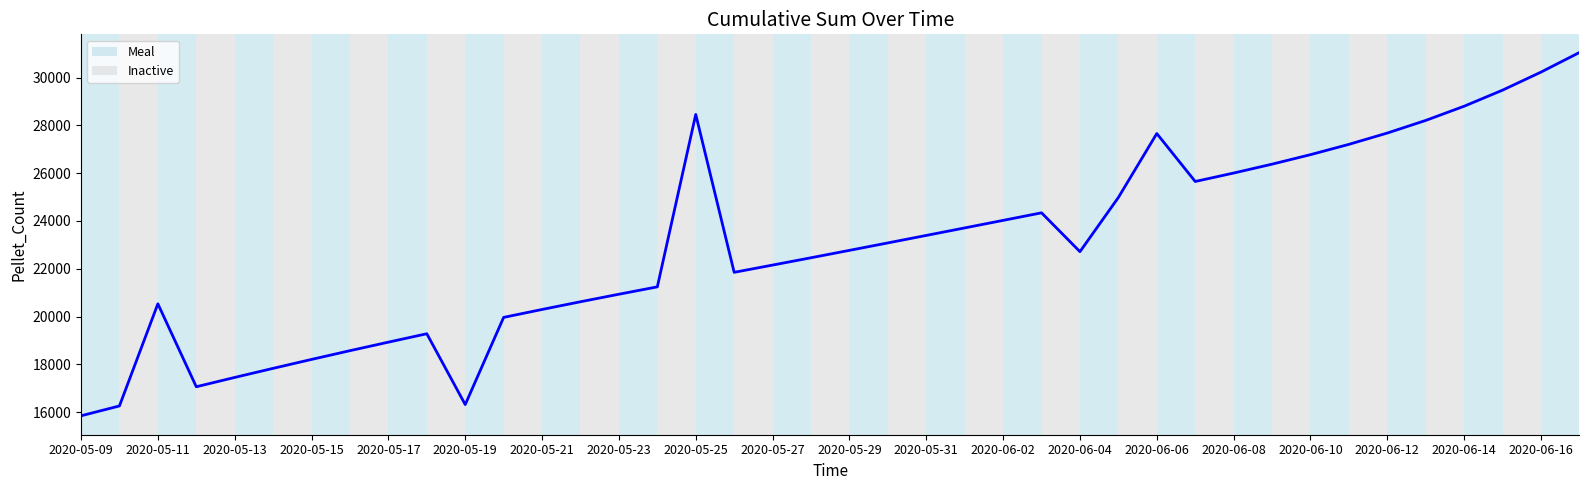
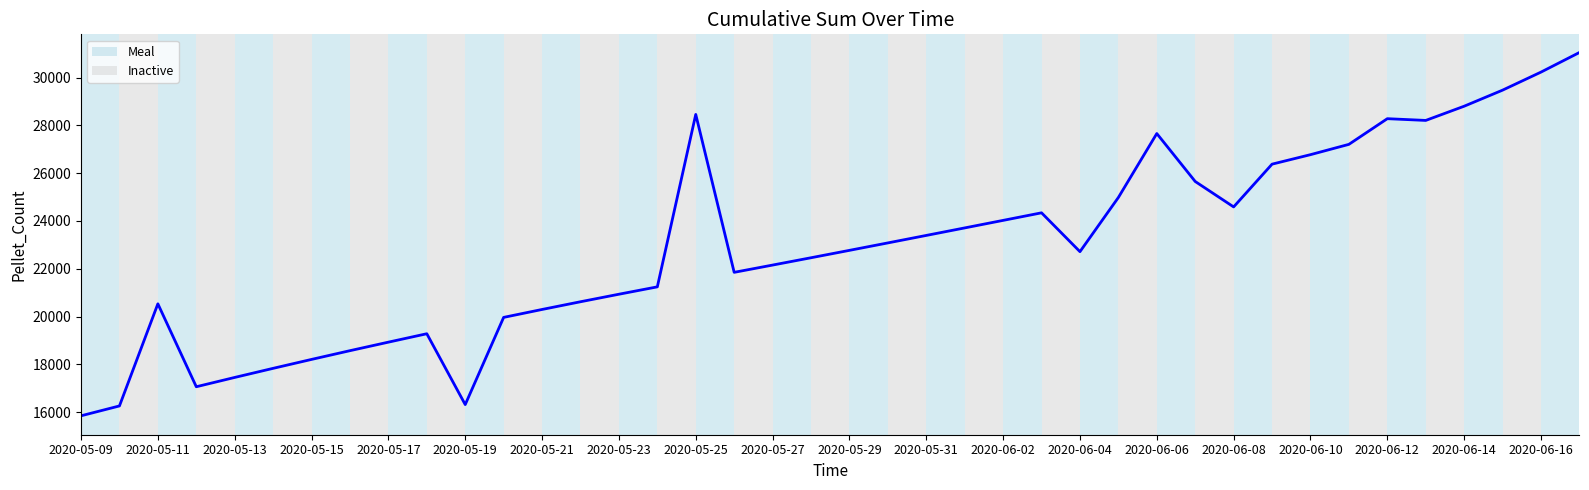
  {
    "2020-05-09": 15800,
    "2020-05-11": 20500,
    "2020-05-13": 17400,
    "2020-05-15": 18200,
    "2020-05-17": 18900,
    "2020-05-19": 16300,
    "2020-05-21": 20300,
    "2020-05-23": 20900,
    "2020-05-25": 28500,
    "2020-05-27": 22200,
    "2020-05-29": 22800,
    "2020-05-31": 23400,
    "2020-06-02": 24000,
    "2020-06-04": 22700,
    "2020-06-06": 27700,
-   "2020-06-08": 26000,
+   "2020-06-08": 24600,
    "2020-06-10": 26800,
-   "2020-06-12": 27700,
+   "2020-06-12": 28300,
    "2020-06-14": 28800,
    "2020-06-16": 30200
  }
